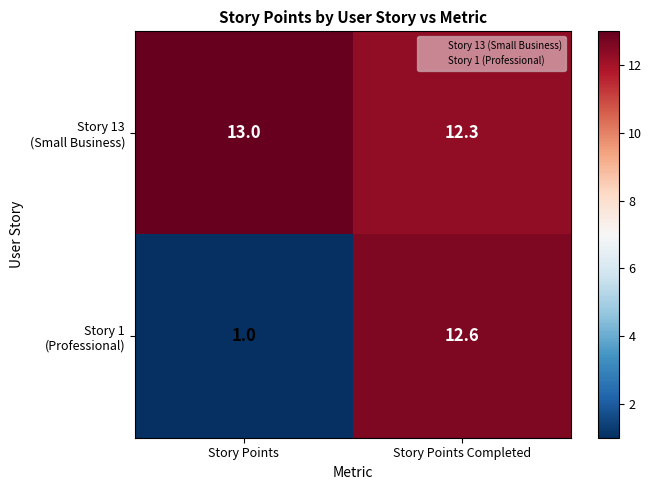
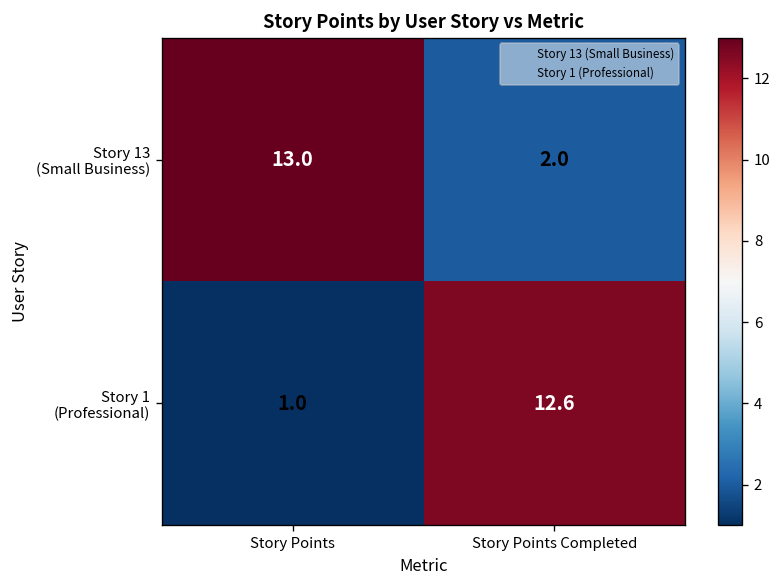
  {
    "Story 13 (Small Business)": {
      "Story Points": 13.0,
-     "Story Points Completed": 12.3
+     "Story Points Completed": 2.0
    },
    "Story 1 (Professional)": {
      "Story Points": 1.0,
      "Story Points Completed": 12.6
    }
  }
